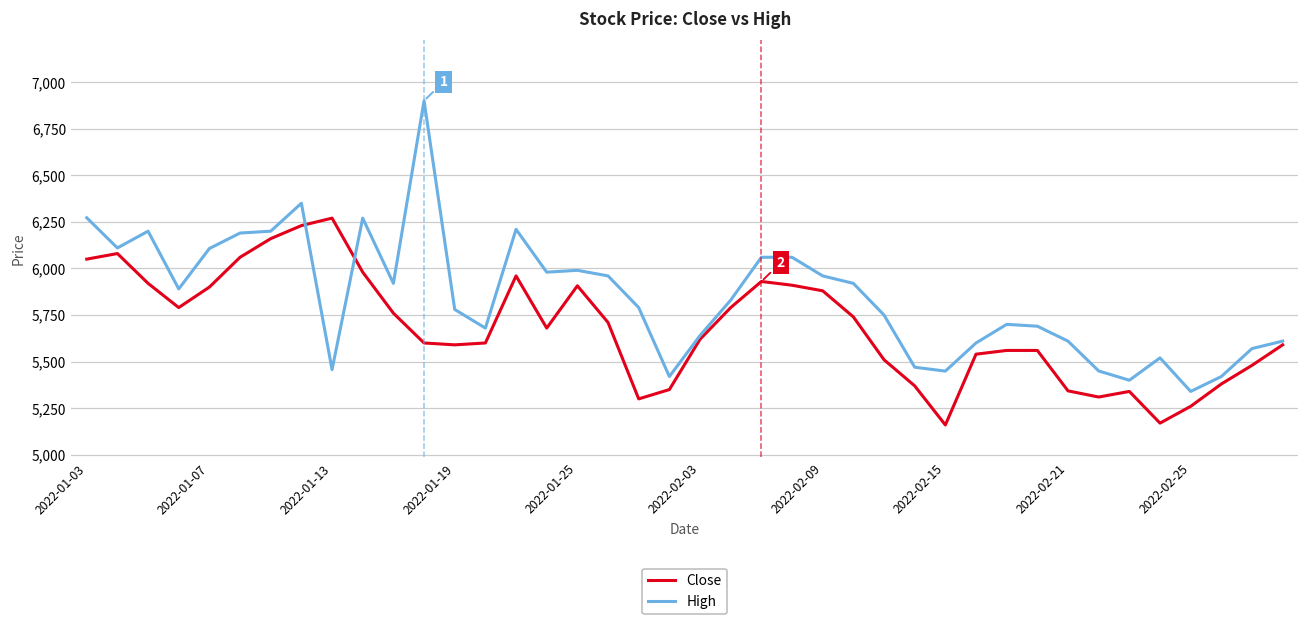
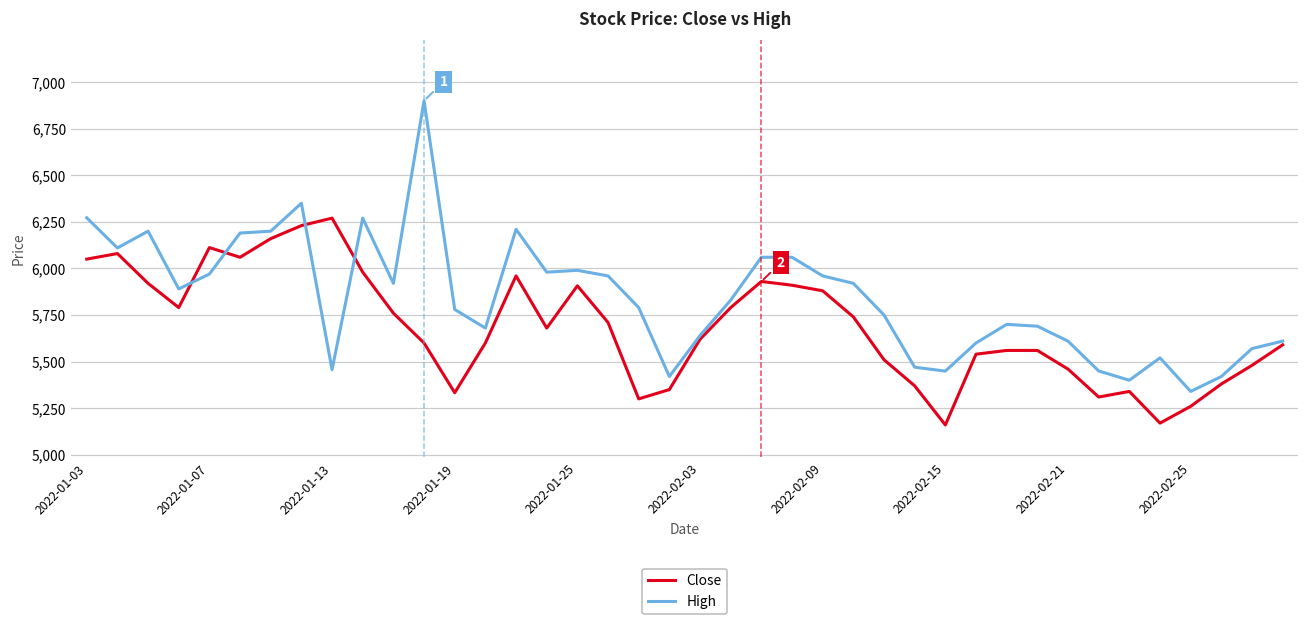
  {
    "Close": {
      "2022-01-03": "6,050",
-     "2022-01-07": "5,900",
+     "2022-01-07": "6,110",
      "2022-01-13": "6,270",
-     "2022-01-19": "5,590",
+     "2022-01-19": "5,330",
      "2022-01-25": "5,910",
      "2022-02-03": "5,620",
      "2022-02-09": "5,880",
      "2022-02-15": "5,160",
-     "2022-02-21": "5,340",
+     "2022-02-21": "5,460",
      "2022-02-25": "5,260"
    },
    "High": {
      "2022-01-03": "6,270",
-     "2022-01-07": "6,110",
+     "2022-01-07": "5,970",
      "2022-01-13": "5,460",
      "2022-01-19": "5,780",
      "2022-01-25": "5,990",
      "2022-02-03": "5,640",
      "2022-02-09": "5,960",
      "2022-02-15": "5,450",
      "2022-02-21": "5,610",
      "2022-02-25": "5,340"
    }
  }
